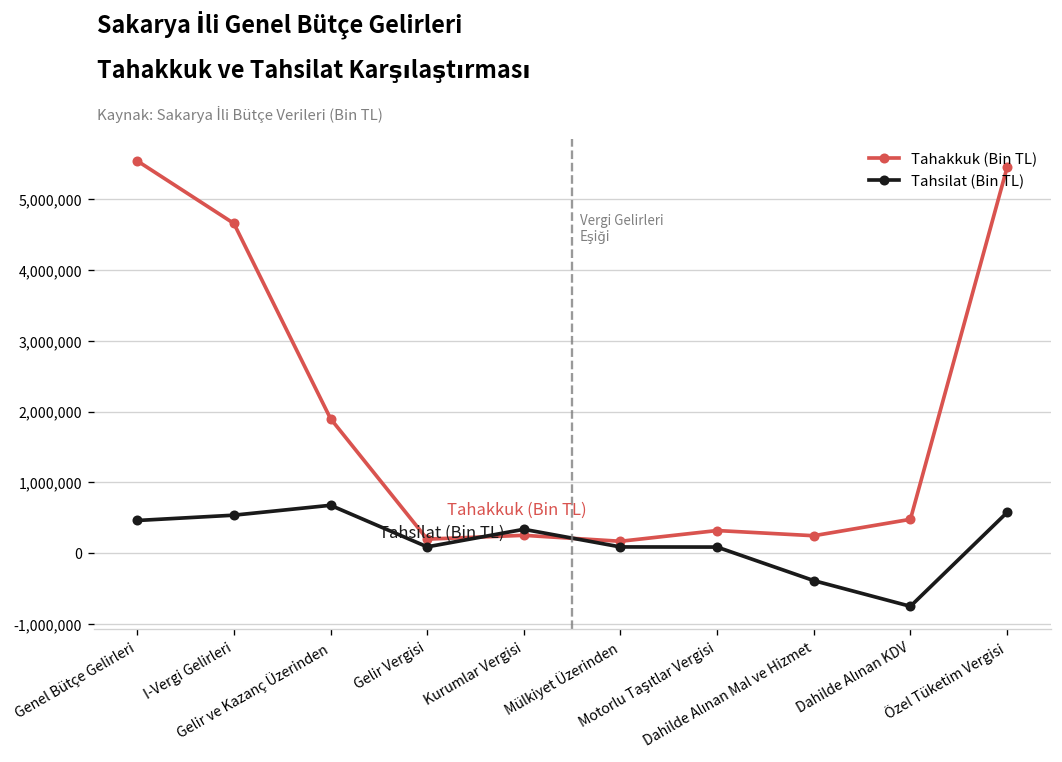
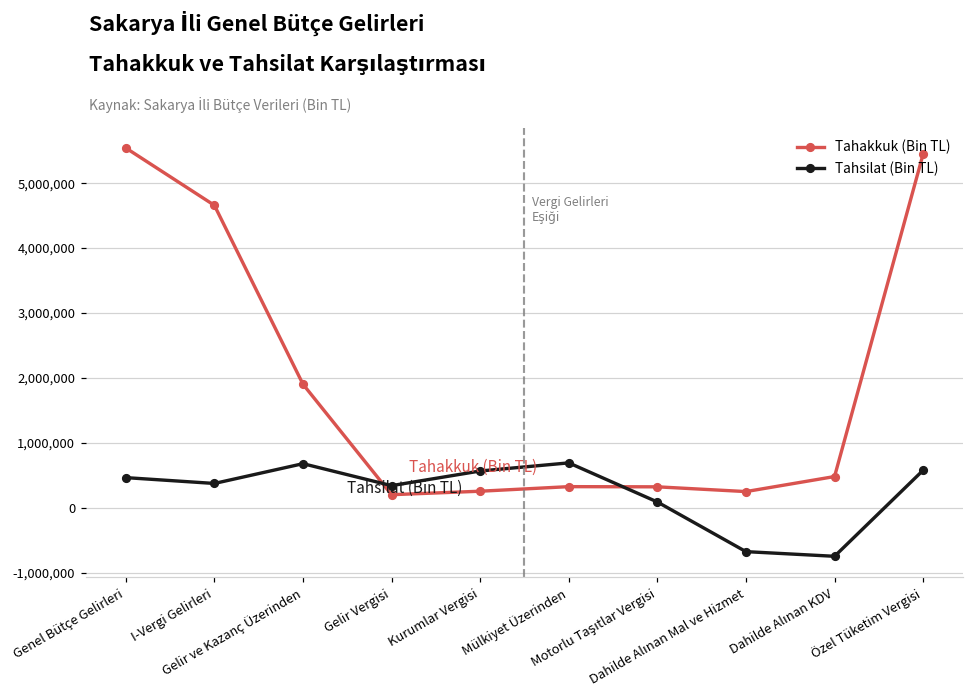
  {
    "Tahakkuk (Bin TL)": {
      "Genel Bütçe Gelirleri": "5,500,000",
      "I-Vergi Gelirleri": "4,700,000",
      "Gelir ve Kazanç Üzerinden": "1,900,000",
      "Gelir Vergisi": "200,000",
      "Kurumlar Vergisi": "300,000",
-     "Mülkiyet Üzerinden": "200,000",
+     "Mülkiyet Üzerinden": "300,000",
      "Motorlu Taşıtlar Vergisi": "300,000",
      "Dahilde Alınan Mal ve Hizmet": "200,000",
      "Dahilde Alınan KDV": "500,000",
      "Özel Tüketim Vergisi": "5,400,000"
    },
    "Tahsilat (Bin TL)": {
      "Genel Bütçe Gelirleri": "500,000",
-     "I-Vergi Gelirleri": "500,000",
+     "I-Vergi Gelirleri": "400,000",
      "Gelir ve Kazanç Üzerinden": "700,000",
-     "Gelir Vergisi": "100,000",
-     "Kurumlar Vergisi": "300,000",
-     "Mülkiyet Üzerinden": "100,000",
+     "Gelir Vergisi": "300,000",
+     "Kurumlar Vergisi": "600,000",
+     "Mülkiyet Üzerinden": "700,000",
      "Motorlu Taşıtlar Vergisi": "100,000",
-     "Dahilde Alınan Mal ve Hizmet": "-400,000",
+     "Dahilde Alınan Mal ve Hizmet": "-700,000",
      "Dahilde Alınan KDV": "-700,000",
      "Özel Tüketim Vergisi": "600,000"
    }
  }
